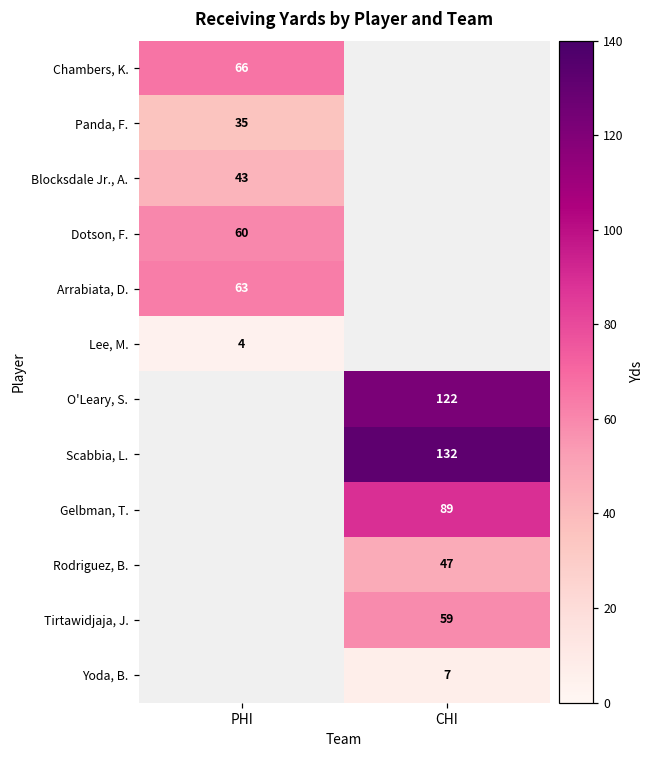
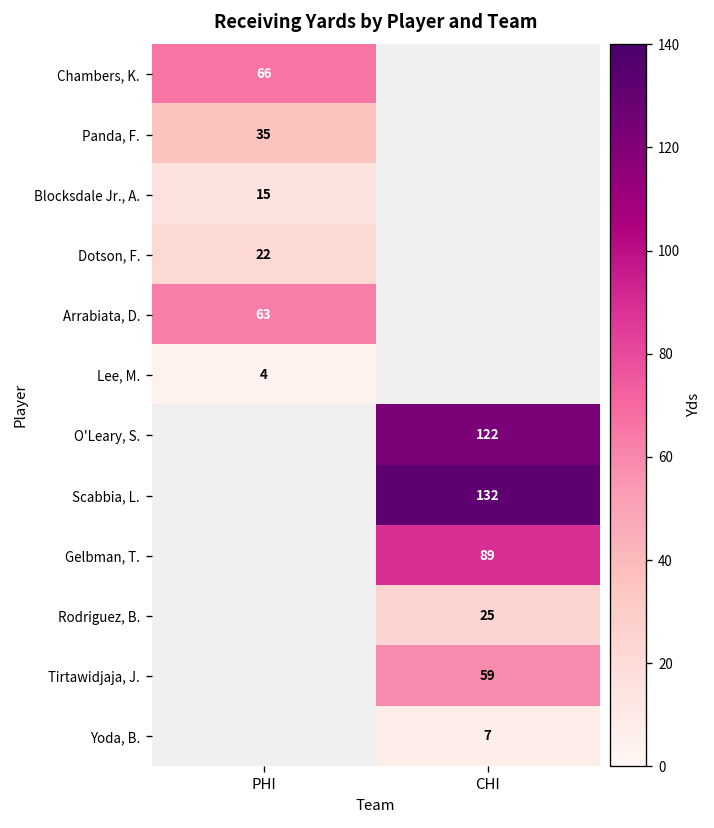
  {
    "Chambers, K.": {
      "PHI": 66
    },
    "Panda, F.": {
      "PHI": 35
    },
    "Blocksdale Jr., A.": {
-     "PHI": 43
+     "PHI": 15
    },
    "Dotson, F.": {
-     "PHI": 60
+     "PHI": 22
    },
    "Arrabiata, D.": {
      "PHI": 63
    },
    "Lee, M.": {
      "PHI": 4
    },
    "O'Leary, S.": {
      "CHI": 122
    },
    "Scabbia, L.": {
      "CHI": 132
    },
    "Gelbman, T.": {
      "CHI": 89
    },
    "Rodriguez, B.": {
-     "CHI": 47
+     "CHI": 25
    },
    "Tirtawidjaja, J.": {
      "CHI": 59
    },
    "Yoda, B.": {
      "CHI": 7
    }
  }
